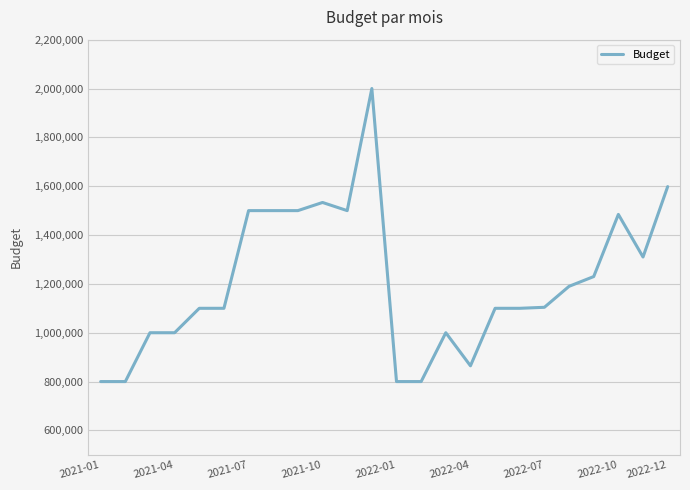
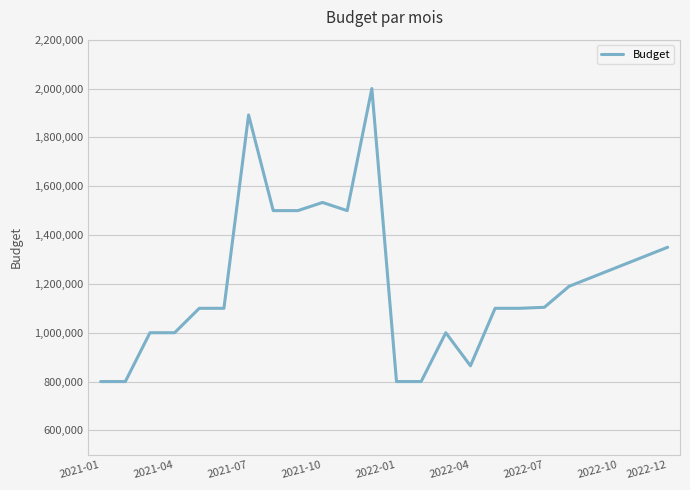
  {
    "2021-01": "800,000",
    "2021-04": "1,000,000",
-   "2021-07": "1,500,000",
+   "2021-07": "1,890,000",
    "2021-10": "1,530,000",
    "2022-01": "800,000",
    "2022-04": "860,000",
    "2022-07": "1,100,000",
-   "2022-10": "1,480,000",
-   "2022-12": "1,600,000"
+   "2022-10": "1,270,000",
+   "2022-12": "1,350,000"
  }
